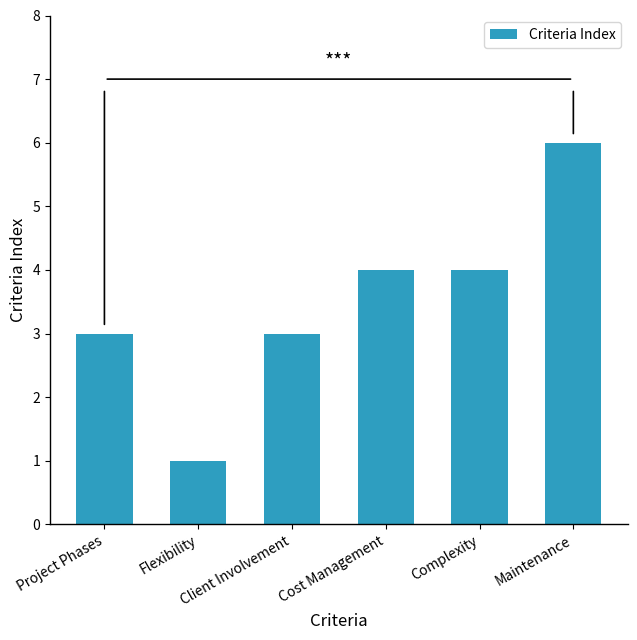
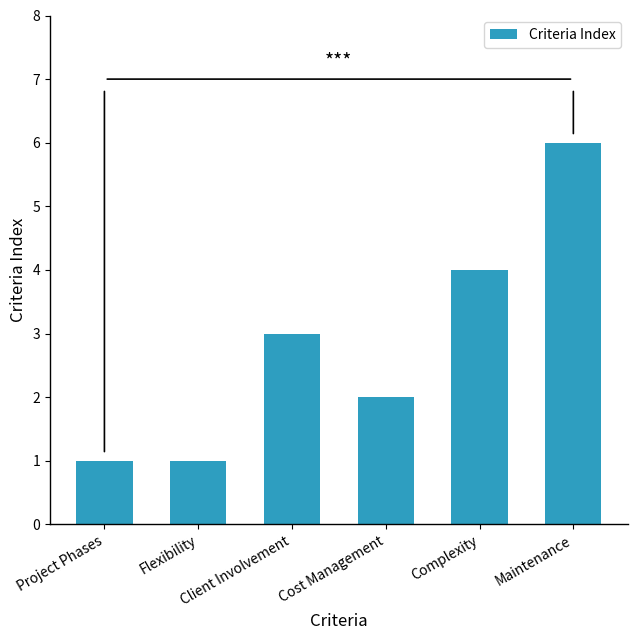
  {
-   "Project Phases": 3,
+   "Project Phases": 1,
    "Flexibility": 1,
    "Client Involvement": 3,
-   "Cost Management": 4,
+   "Cost Management": 2,
    "Complexity": 4,
    "Maintenance": 6
  }
